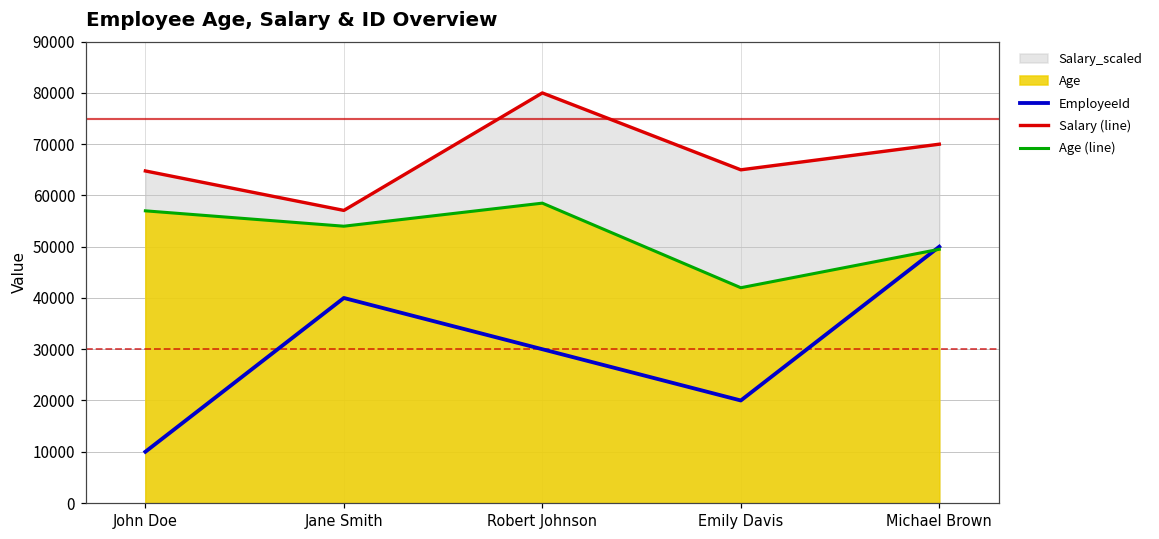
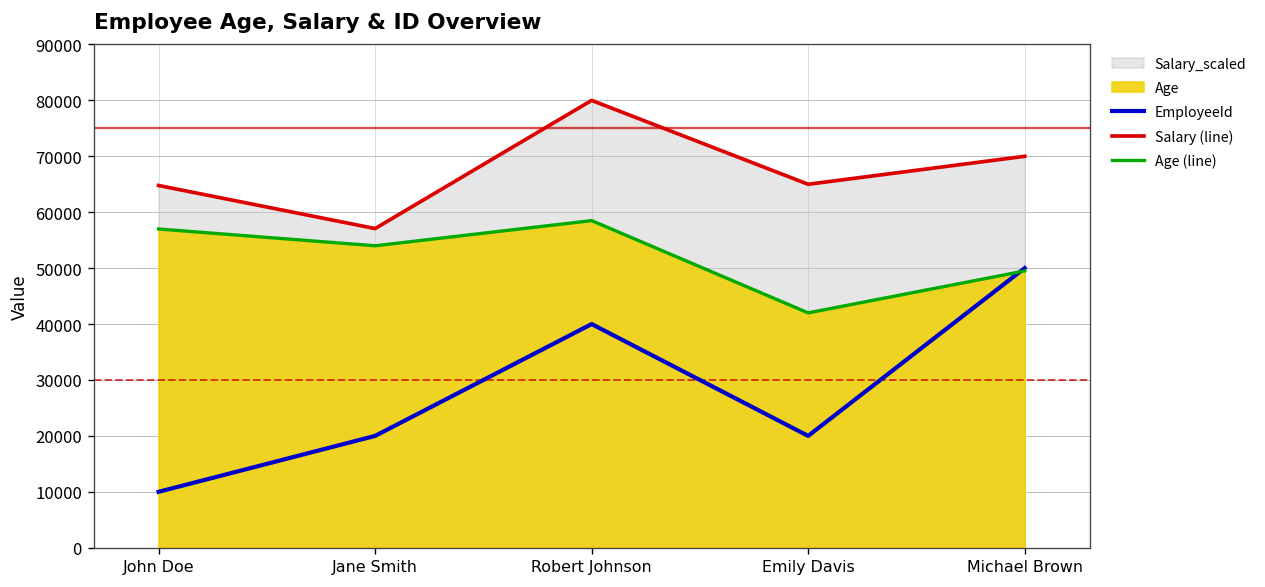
  {
    "EmployeeId": {
      "John Doe": 10000,
-     "Jane Smith": 40000,
-     "Robert Johnson": 30000,
+     "Jane Smith": 20000,
+     "Robert Johnson": 40000,
      "Emily Davis": 20000
    },
    "Salary_scaled": {
      "John Doe": 65000,
      "Jane Smith": 57000,
      "Robert Johnson": 80000,
      "Emily Davis": 65000,
      "Michael Brown": 70000
    },
    "Age": {
      "John Doe": 57000,
      "Jane Smith": 54000,
      "Robert Johnson": 59000,
      "Emily Davis": 42000
    }
  }
